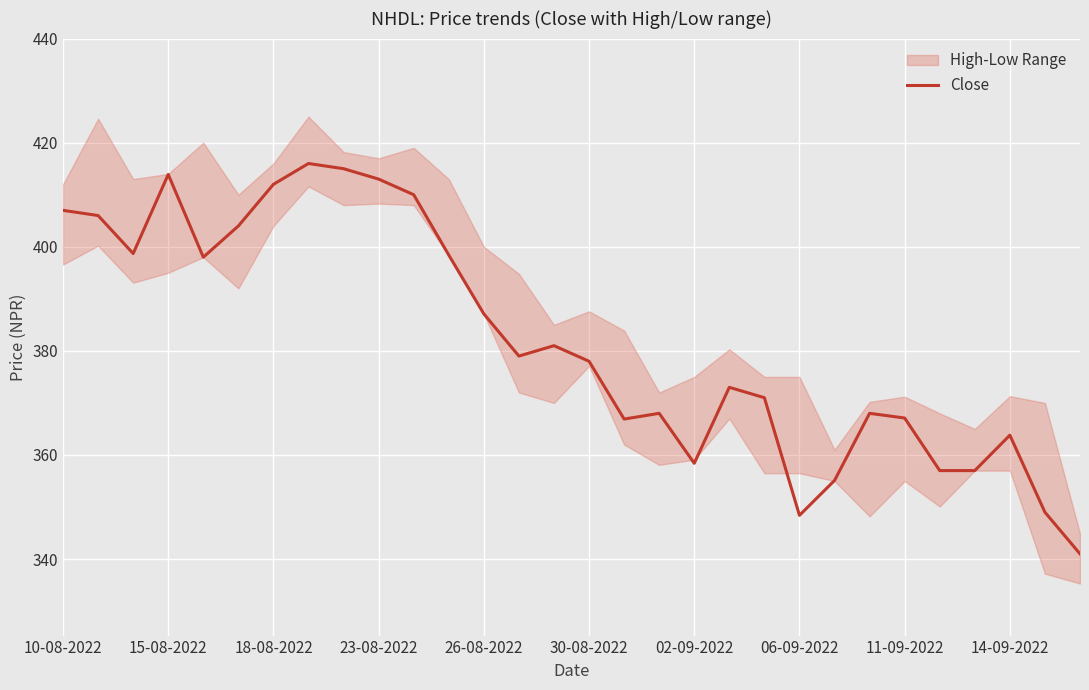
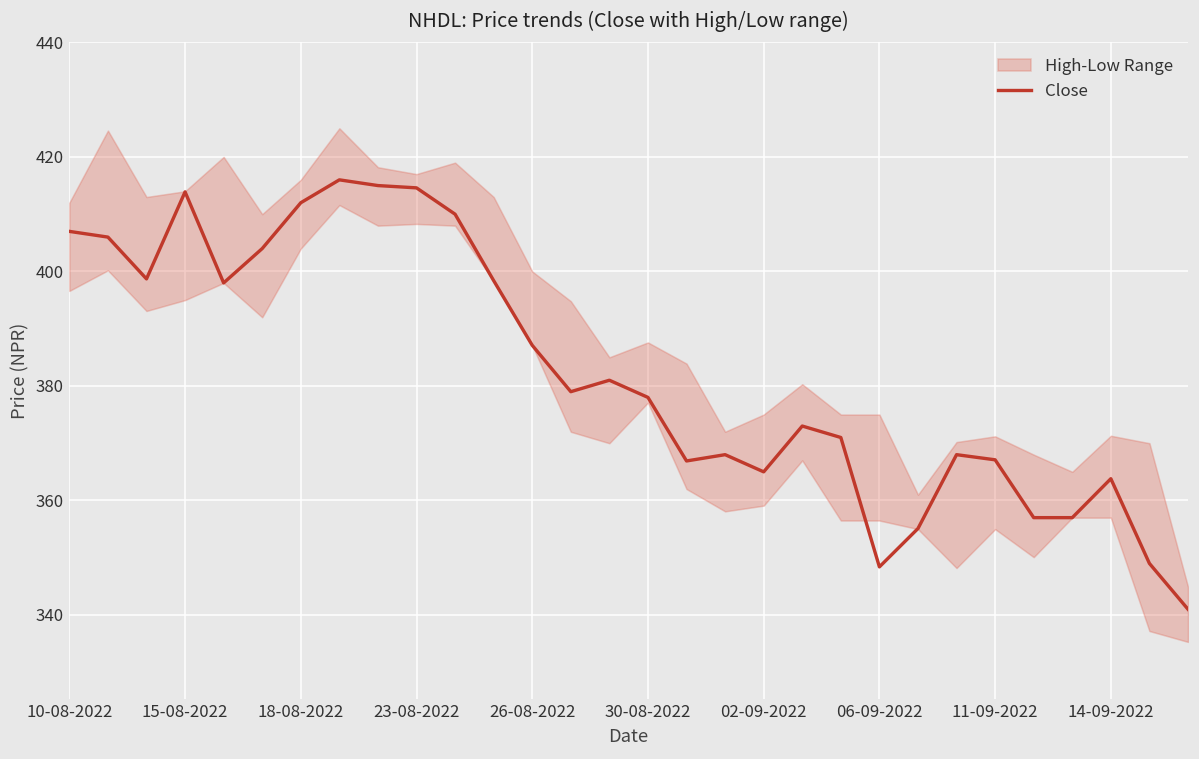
  {
    "Close": {
      "10-08-2022": 407,
      "18-08-2022": 412,
-     "23-08-2022": 413,
+     "23-08-2022": 415,
      "26-08-2022": 387,
      "30-08-2022": 378,
-     "02-09-2022": 358,
+     "02-09-2022": 365,
      "06-09-2022": 348,
      "11-09-2022": 367,
      "14-09-2022": 364
    }
  }
